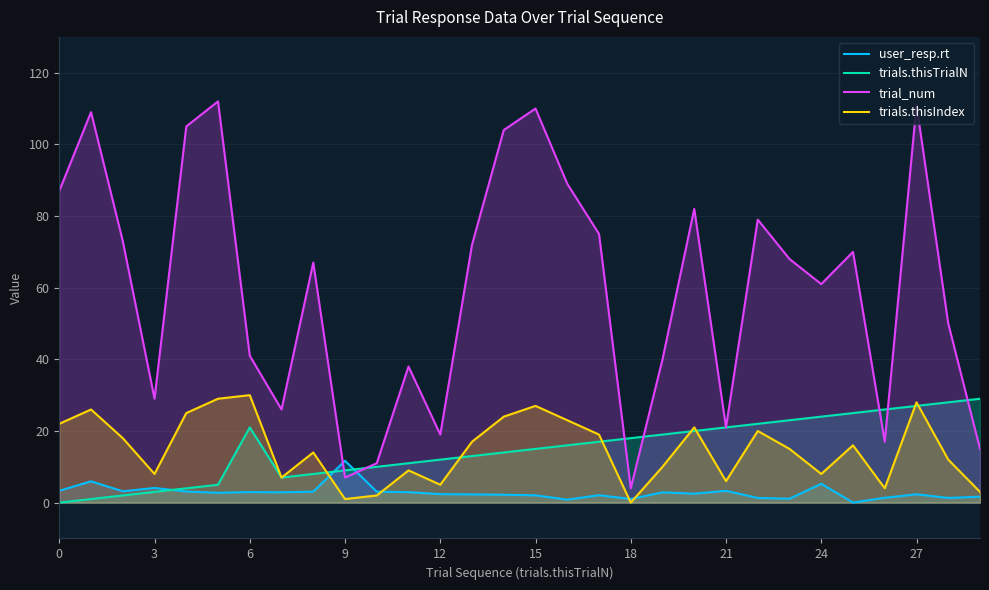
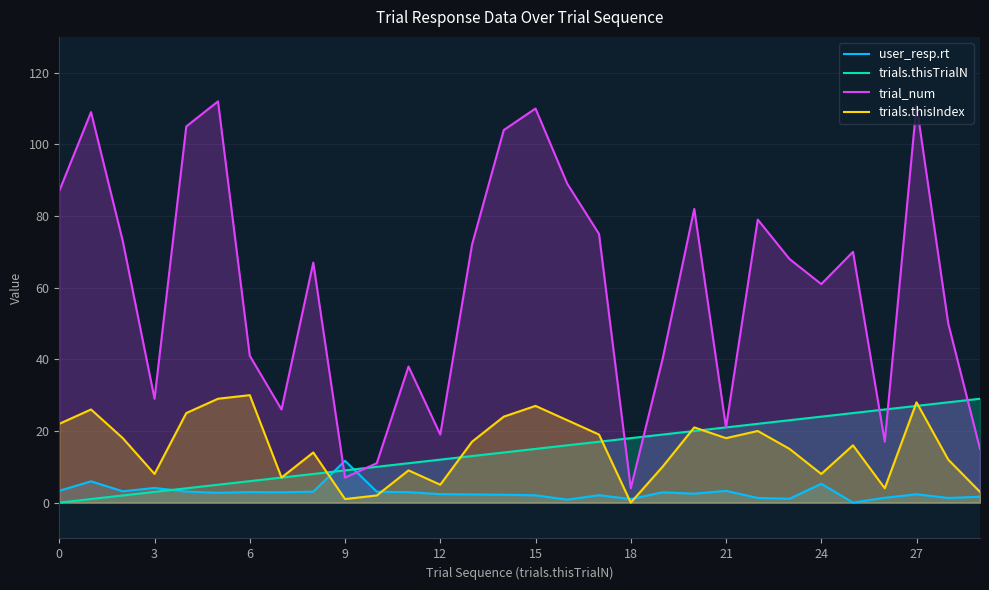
  {
    "user_resp.rt": {
      "0": 3,
      "3": 4,
      "6": 3,
      "9": 12,
      "12": 2,
      "15": 2,
      "18": 1,
      "21": 3,
      "24": 5,
      "27": 2
    },
    "trials.thisTrialN": {
      "0": 0,
      "3": 3,
-     "6": 21,
+     "6": 6,
      "9": 9,
      "12": 12,
      "15": 15,
      "18": 18,
      "24": 24,
      "27": 27
    },
    "trial_num": {
      "0": 87,
      "3": 29,
      "6": 41,
      "9": 7,
      "12": 19,
      "15": 110,
      "18": 4,
      "24": 61
    },
    "trials.thisIndex": {
      "0": 22,
      "3": 8,
      "6": 30,
      "9": 1,
      "12": 5,
      "15": 27,
      "18": 0,
-     "21": 6,
+     "21": 18,
      "24": 8,
      "27": 28
    }
  }
